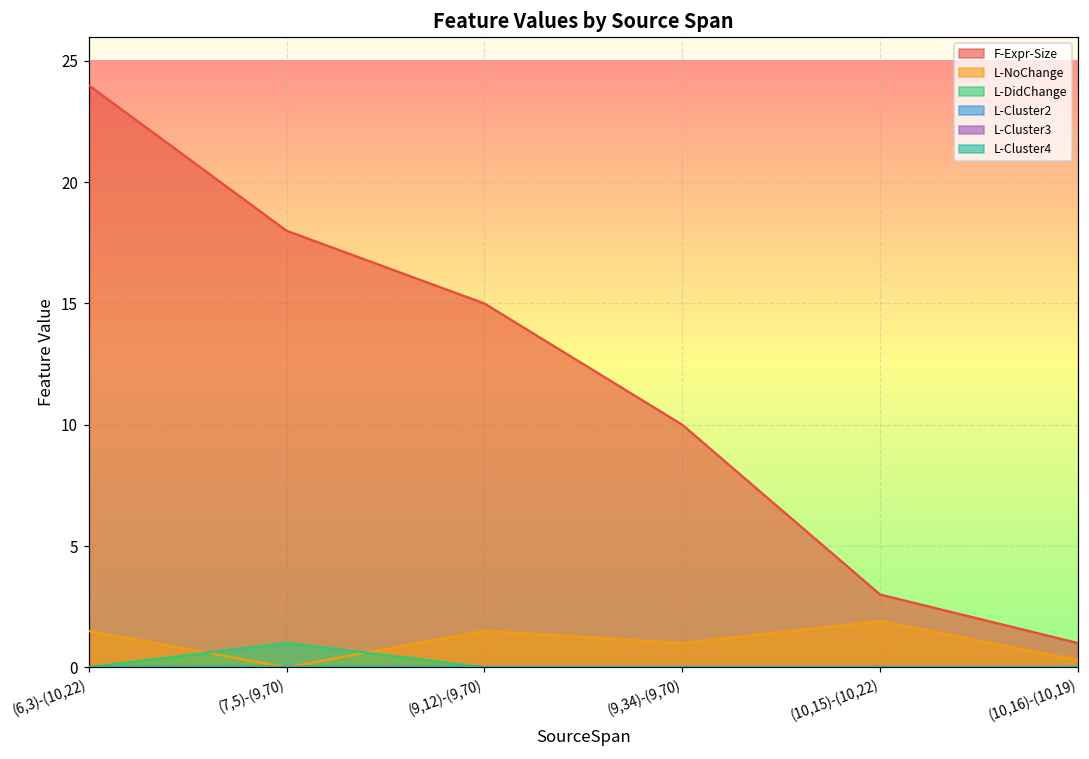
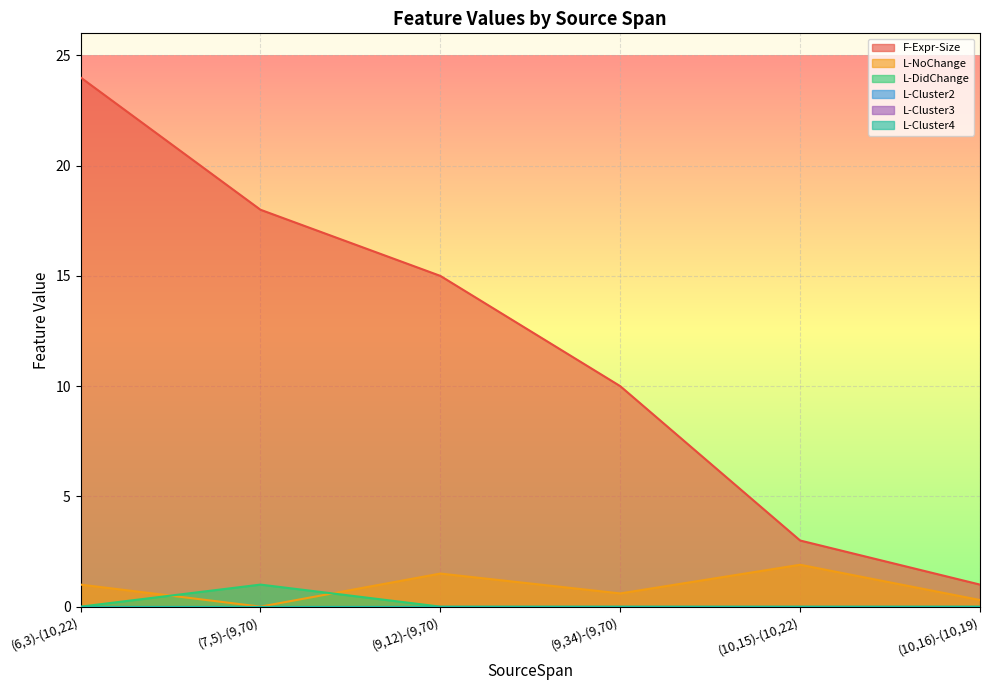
  {
    "F-Expr-Size": {
      "(6,3)-(10,22)": 24.0,
      "(7,5)-(9,70)": 18.0,
      "(9,12)-(9,70)": 15.0,
      "(9,34)-(9,70)": 10.0,
      "(10,15)-(10,22)": 3.0,
      "(10,16)-(10,19)": 1.0
    },
    "L-NoChange": {
-     "(6,3)-(10,22)": 1.5,
+     "(6,3)-(10,22)": 1.0,
      "(9,12)-(9,70)": 1.5,
-     "(9,34)-(9,70)": 1.0,
+     "(9,34)-(9,70)": 0.6,
      "(10,15)-(10,22)": 1.9,
      "(10,16)-(10,19)": 0.3
    }
  }
